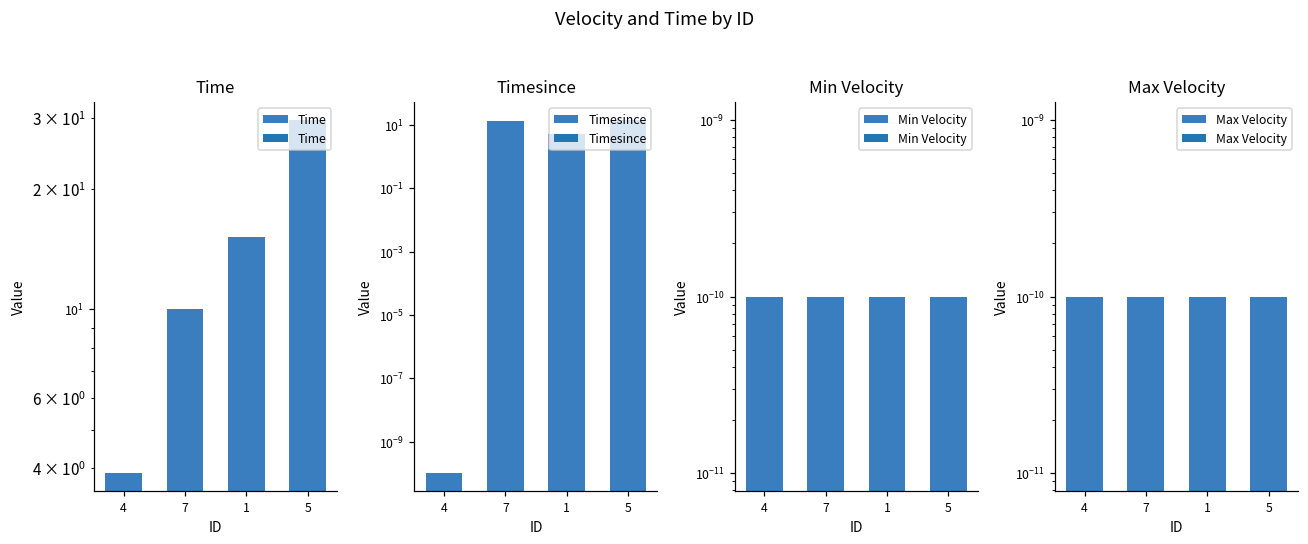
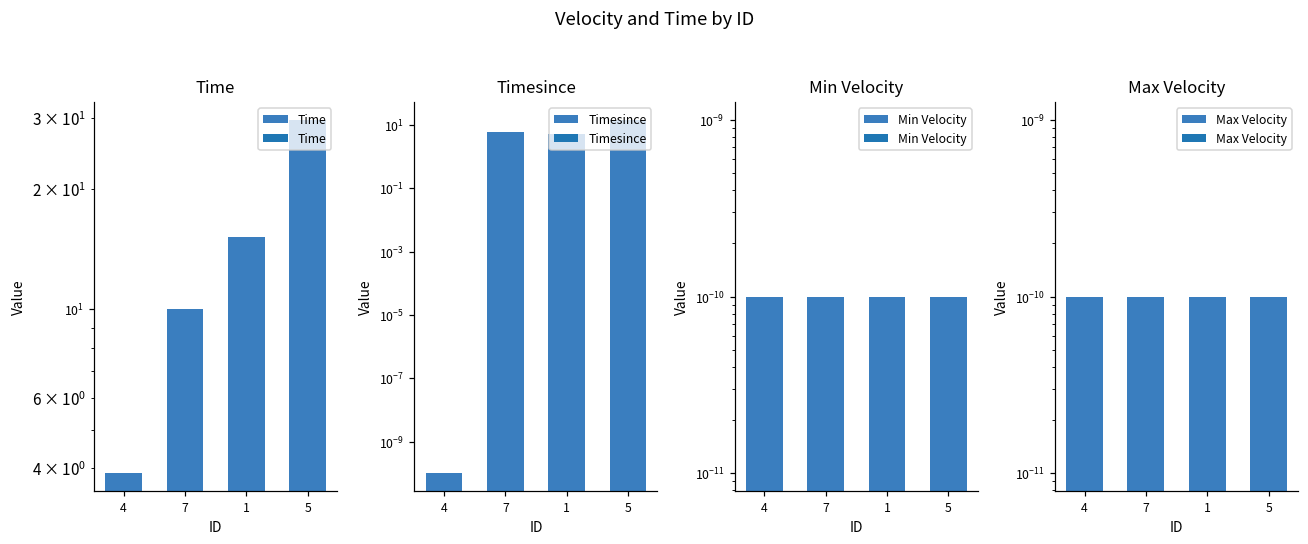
  {
    "Timesince": {
      "4": 0.00000000010,
-     "7": 10
+     "7": 6
    },
    "Min Velocity": {
      "4": 0.00000000010,
      "7": 0.00000000010,
      "1": 0.00000000010,
      "5": 0.00000000010
    },
    "Max Velocity": {
      "4": 0.00000000010,
      "7": 0.00000000010,
      "1": 0.00000000010,
      "5": 0.00000000010
    }
  }
